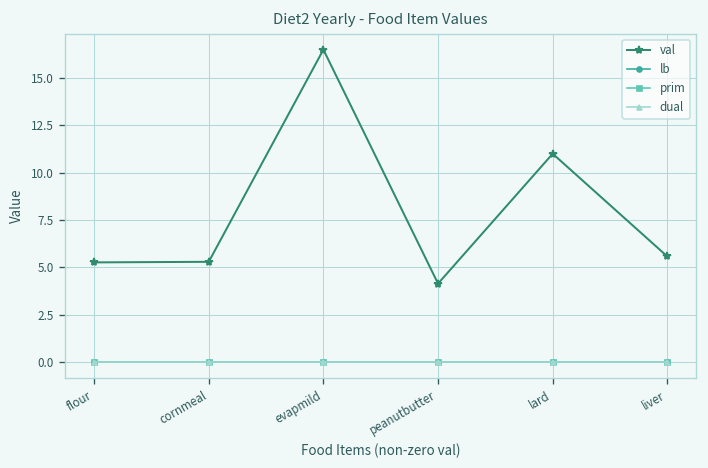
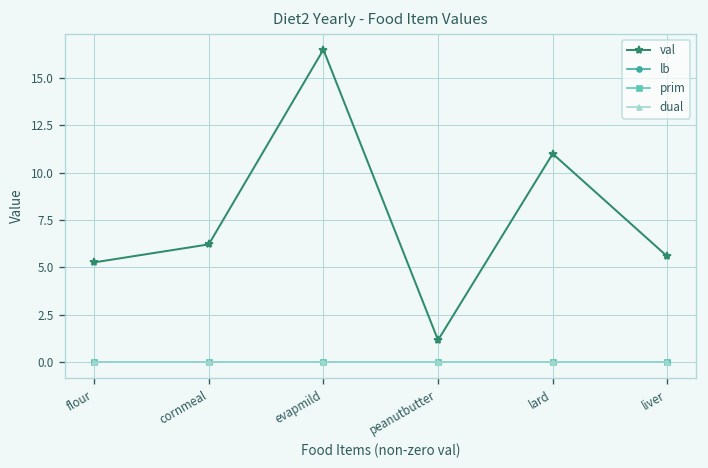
  {
    "val": {
      "flour": 5.3,
-     "cornmeal": 5.3,
+     "cornmeal": 6.2,
      "evapmild": 16.5,
-     "peanutbutter": 4.1,
+     "peanutbutter": 1.2,
      "lard": 11.0,
      "liver": 5.6
    },
    "dual": {
      "flour": 0.0,
      "cornmeal": 0.0,
      "evapmild": 0.0,
      "peanutbutter": 0.0,
      "lard": 0.0,
      "liver": 0.0
    }
  }
